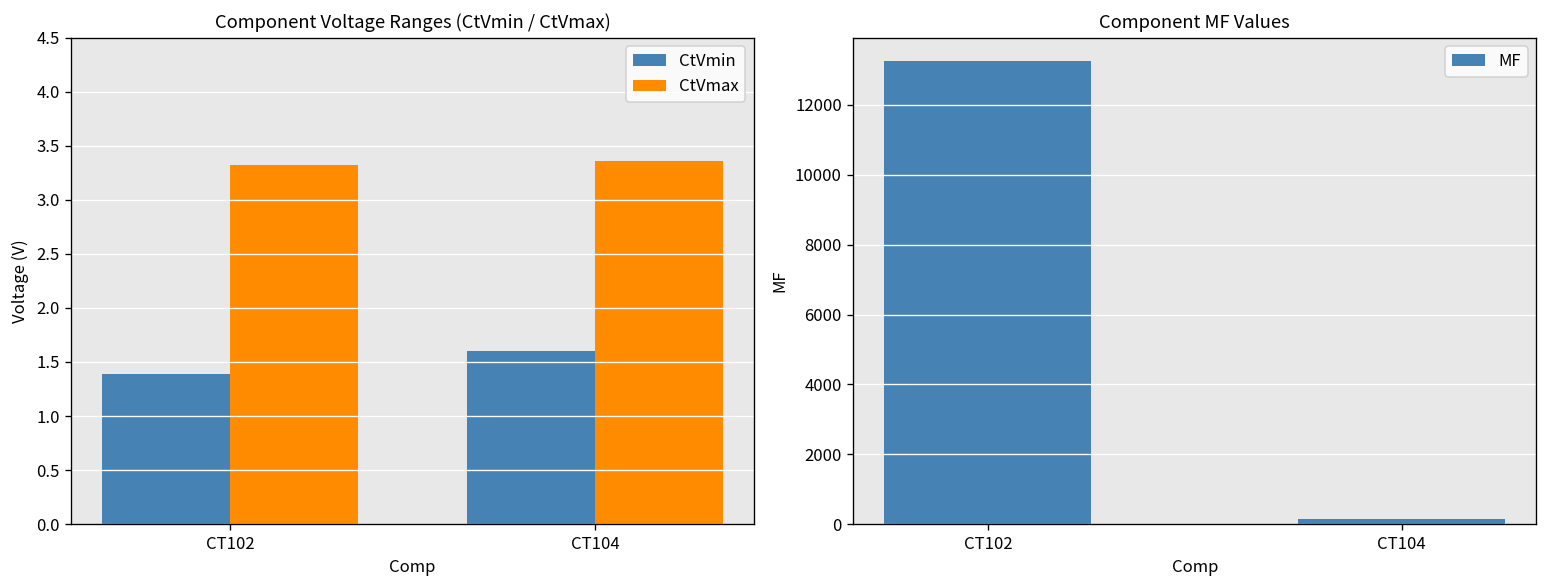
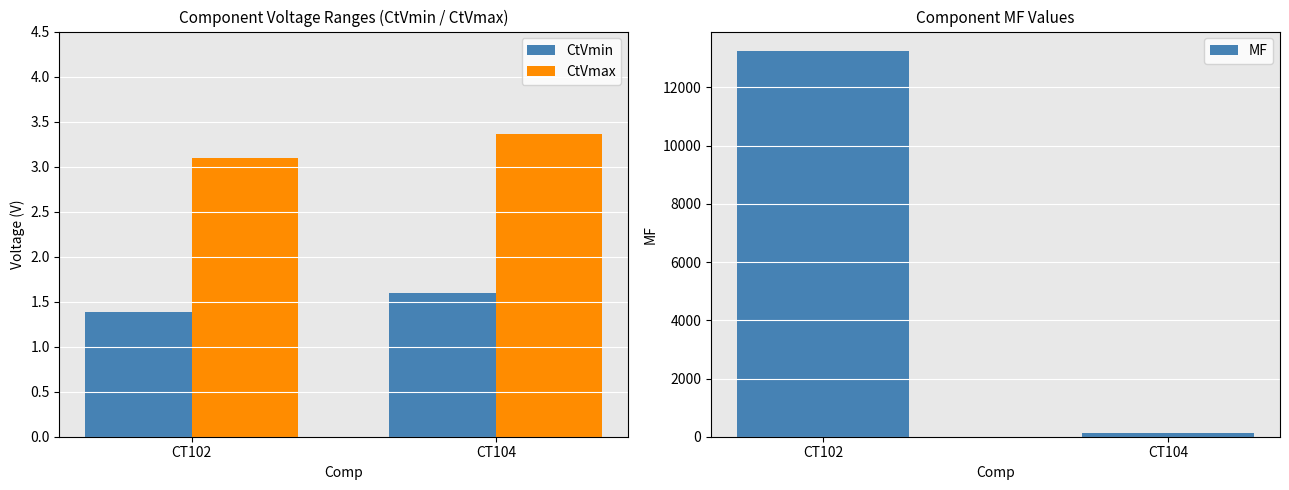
  {
    "Component Voltage Ranges (CtVmin / CtVmax)": {
      "CtVmin": {
        "CT102": 1.4,
        "CT104": 1.6
      },
      "CtVmax": {
-       "CT102": 3.3,
+       "CT102": 3.1,
        "CT104": 3.4
      }
    },
    "Component MF Values": {
      "CT102": 13300,
      "CT104": 100
    }
  }
